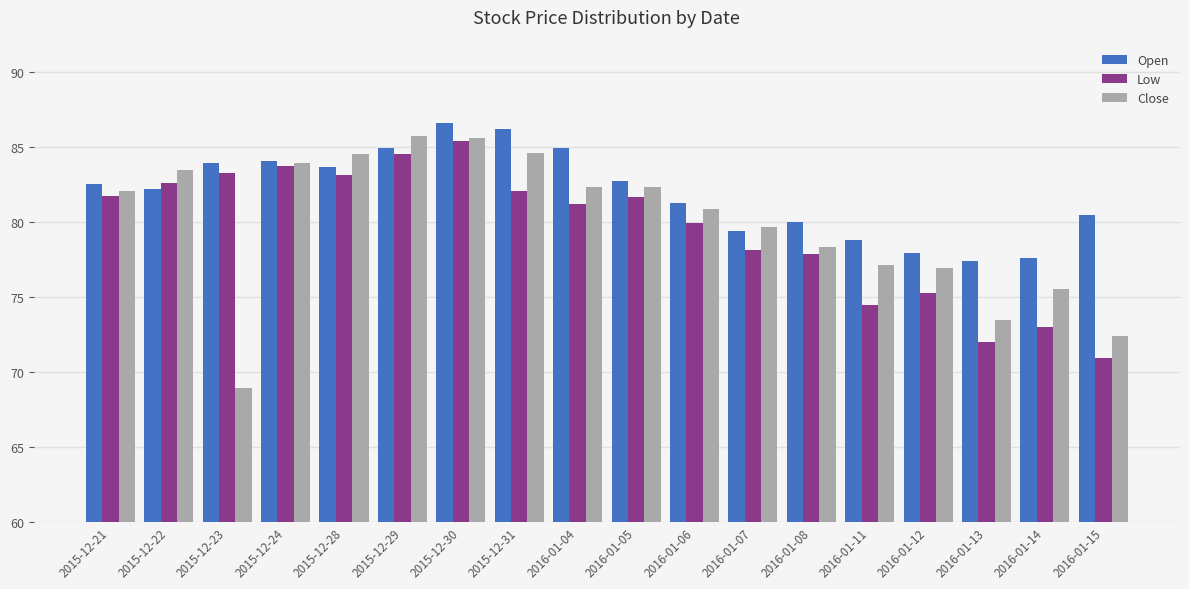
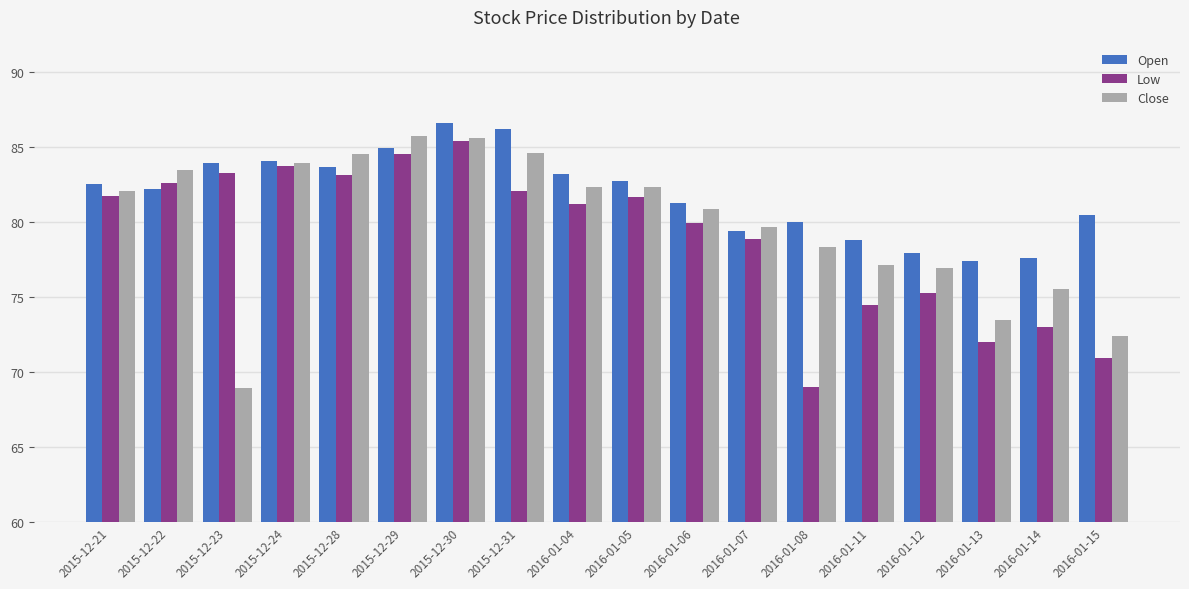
  {
    "Open": {
      "2015-12-21": 82.5,
      "2015-12-22": 82.2,
      "2015-12-23": 83.9,
      "2015-12-24": 84.1,
      "2015-12-28": 83.7,
      "2015-12-29": 85.0,
      "2015-12-30": 86.6,
      "2015-12-31": 86.2,
-     "2016-01-04": 85.0,
+     "2016-01-04": 83.2,
      "2016-01-05": 82.7,
      "2016-01-06": 81.3,
      "2016-01-07": 79.4,
      "2016-01-08": 80.0,
      "2016-01-11": 78.8,
      "2016-01-12": 77.9,
      "2016-01-13": 77.4,
      "2016-01-14": 77.6,
      "2016-01-15": 80.5
    },
    "Low": {
      "2015-12-21": 81.8,
      "2015-12-22": 82.6,
      "2015-12-23": 83.3,
      "2015-12-24": 83.8,
      "2015-12-28": 83.2,
      "2015-12-29": 84.5,
      "2015-12-30": 85.4,
      "2015-12-31": 82.1,
      "2016-01-04": 81.2,
      "2016-01-05": 81.7,
      "2016-01-06": 80.0,
-     "2016-01-07": 78.1,
-     "2016-01-08": 77.9,
+     "2016-01-07": 78.9,
+     "2016-01-08": 69.0,
      "2016-01-11": 74.4,
      "2016-01-12": 75.2,
      "2016-01-13": 72.0,
      "2016-01-14": 73.0,
      "2016-01-15": 70.9
    },
    "Close": {
      "2015-12-21": 82.1,
      "2015-12-22": 83.5,
      "2015-12-23": 68.9,
      "2015-12-24": 83.9,
      "2015-12-28": 84.5,
      "2015-12-29": 85.8,
      "2015-12-30": 85.6,
      "2015-12-31": 84.6,
      "2016-01-04": 82.4,
      "2016-01-05": 82.4,
      "2016-01-06": 80.9,
      "2016-01-07": 79.7,
      "2016-01-08": 78.3,
      "2016-01-11": 77.1,
      "2016-01-12": 76.9,
      "2016-01-13": 73.4,
      "2016-01-14": 75.6,
      "2016-01-15": 72.4
    }
  }
